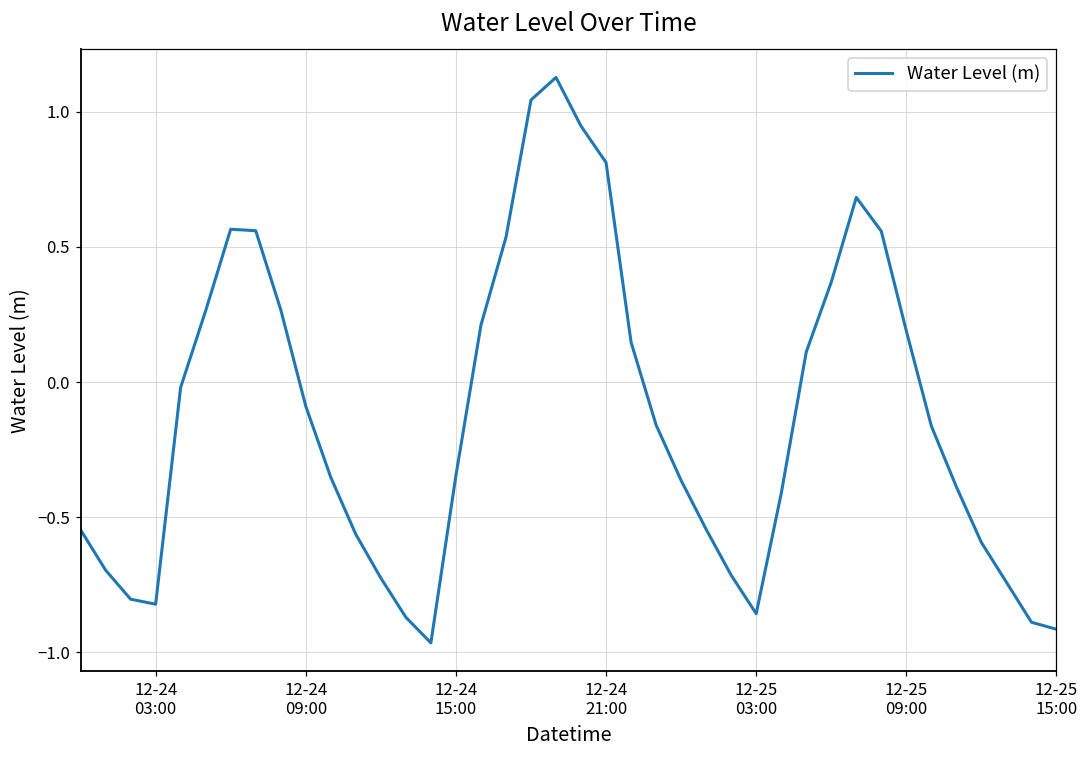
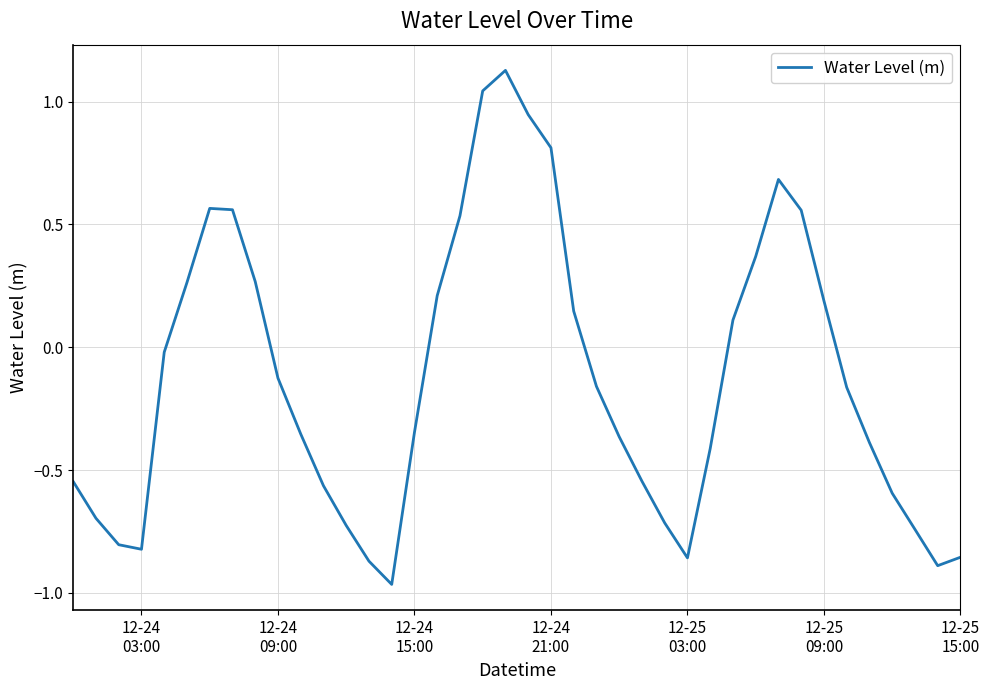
  {
    "12-24 03:00": -0.82,
-   "12-24 09:00": -0.09,
+   "12-24 09:00": -0.13,
    "12-24 15:00": -0.35,
    "12-24 21:00": 0.81,
    "12-25 03:00": -0.86,
    "12-25 09:00": 0.19,
-   "12-25 15:00": -0.91
+   "12-25 15:00": -0.85
  }
